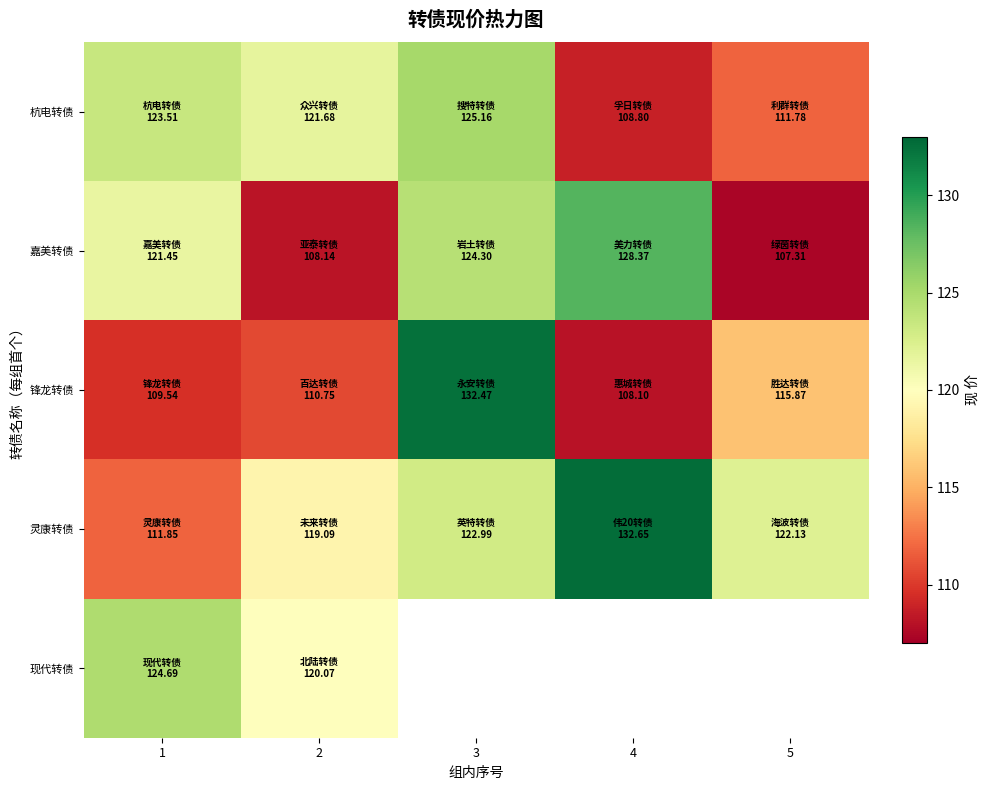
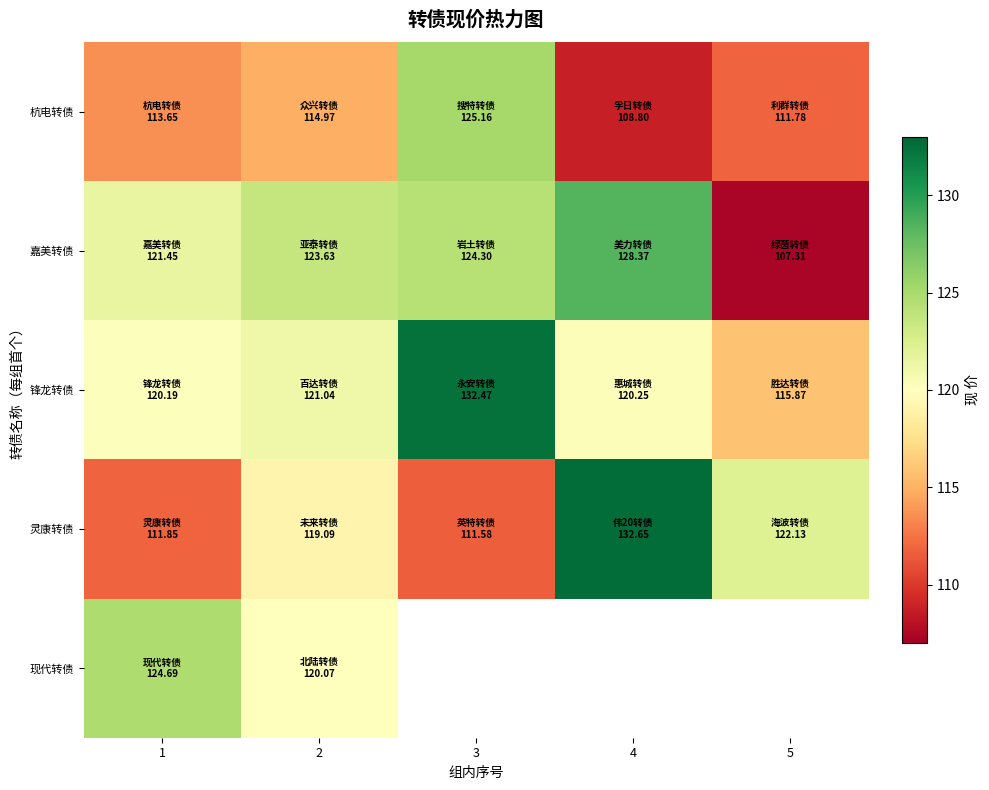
  {
    "杭电转债": {
-     "1": 123.51,
-     "2": 121.68,
+     "1": 113.65,
+     "2": 114.97,
      "3": 125.16,
      "4": 108.80,
      "5": 111.78
    },
    "嘉美转债": {
      "1": 121.45,
-     "2": 108.14,
+     "2": 123.63,
      "3": 124.30,
      "4": 128.37,
      "5": 107.31
    },
    "锋龙转债": {
-     "1": 109.54,
-     "2": 110.75,
+     "1": 120.19,
+     "2": 121.04,
      "3": 132.47,
-     "4": 108.10,
+     "4": 120.25,
      "5": 115.87
    },
    "灵康转债": {
      "1": 111.85,
      "2": 119.09,
-     "3": 122.99,
+     "3": 111.58,
      "4": 132.65,
      "5": 122.13
    },
    "现代转债": {
      "1": 124.69,
      "2": 120.07
    }
  }
